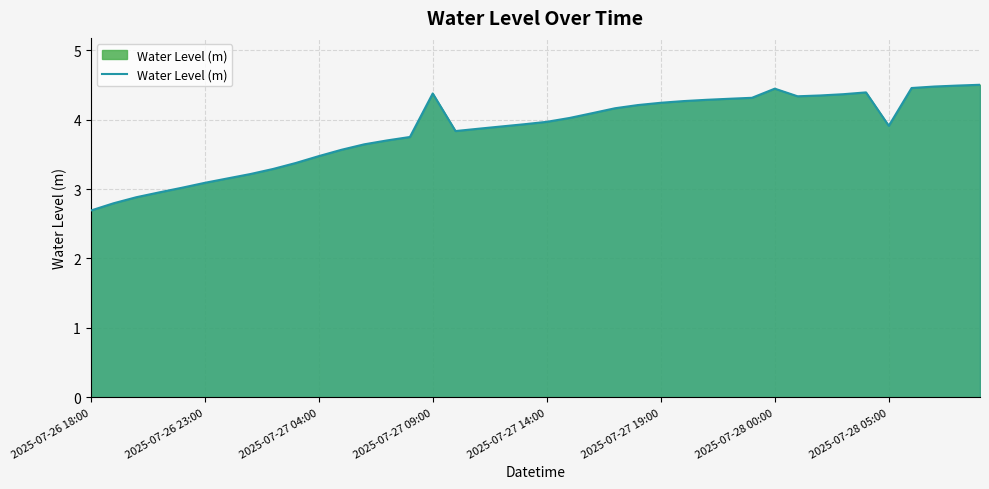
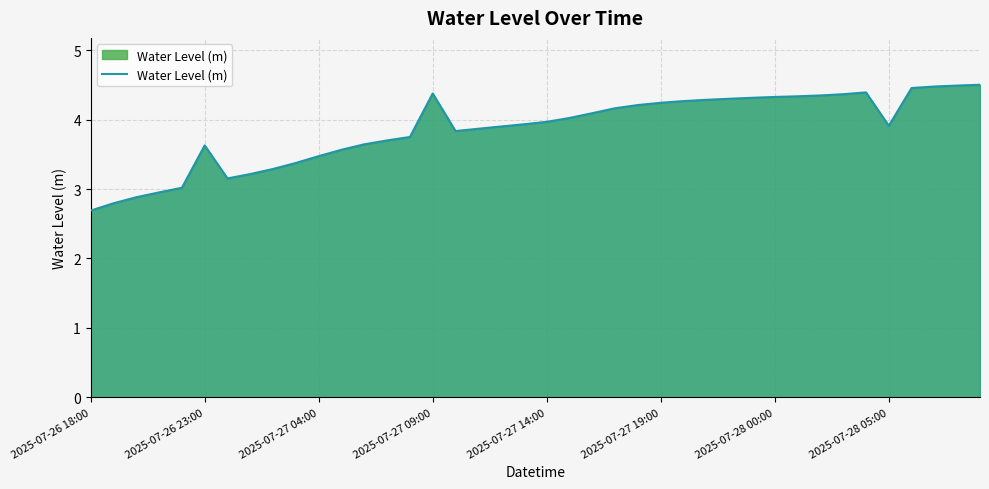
  {
    "2025-07-26 18:00": 2.7,
-   "2025-07-26 23:00": 3.1,
+   "2025-07-26 23:00": 3.6,
    "2025-07-27 04:00": 3.5,
    "2025-07-27 09:00": 4.4,
    "2025-07-27 14:00": 4.0,
    "2025-07-27 19:00": 4.2,
-   "2025-07-28 00:00": 4.4,
+   "2025-07-28 00:00": 4.3,
    "2025-07-28 05:00": 3.9
  }
